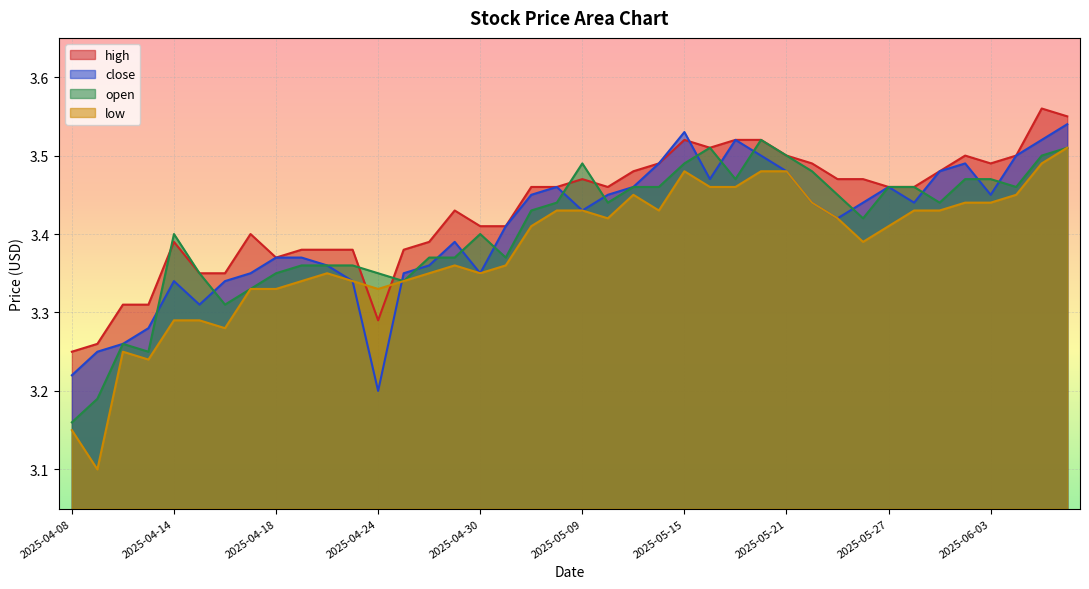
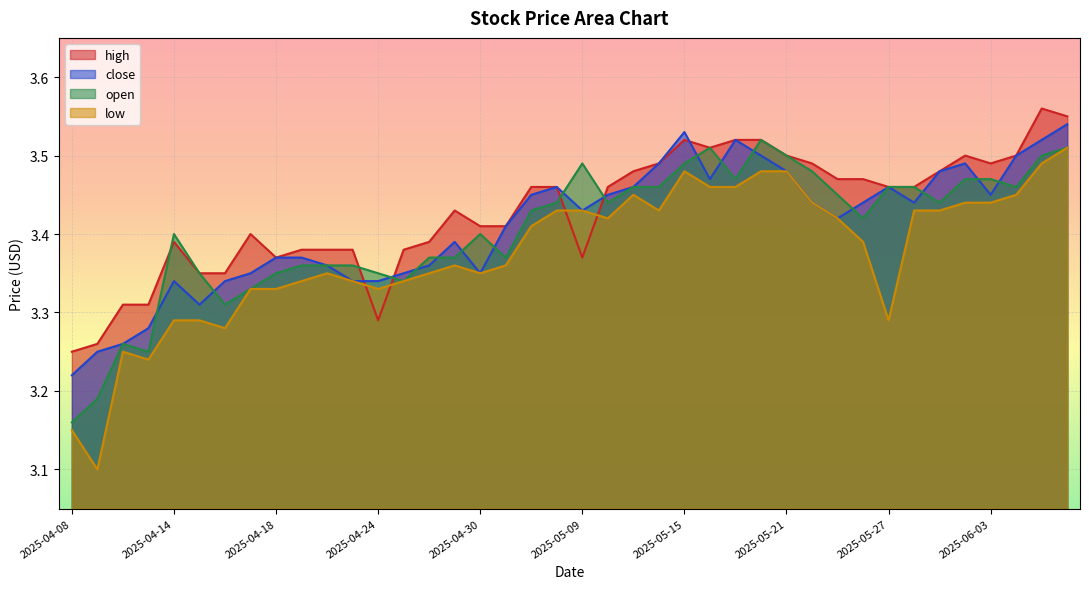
  {
    "high": {
      "2025-04-08": 3.25,
      "2025-04-14": 3.39,
      "2025-04-24": 3.29,
      "2025-04-30": 3.41,
-     "2025-05-09": 3.47,
+     "2025-05-09": 3.37,
      "2025-05-15": 3.52,
      "2025-06-03": 3.49
    },
    "close": {
      "2025-04-08": 3.22,
      "2025-04-14": 3.34,
-     "2025-04-24": 3.20,
+     "2025-04-24": 3.34,
      "2025-05-15": 3.53,
      "2025-06-03": 3.45
    },
    "open": {
      "2025-04-08": 3.16,
      "2025-04-14": 3.40,
      "2025-04-18": 3.35,
      "2025-04-24": 3.35,
      "2025-04-30": 3.40,
      "2025-05-09": 3.49,
      "2025-05-15": 3.49,
      "2025-06-03": 3.47
    },
    "low": {
      "2025-04-08": 3.15,
      "2025-04-14": 3.29,
      "2025-04-18": 3.33,
      "2025-04-24": 3.33,
      "2025-05-15": 3.48,
-     "2025-05-27": 3.41,
+     "2025-05-27": 3.29,
      "2025-06-03": 3.44
    }
  }
